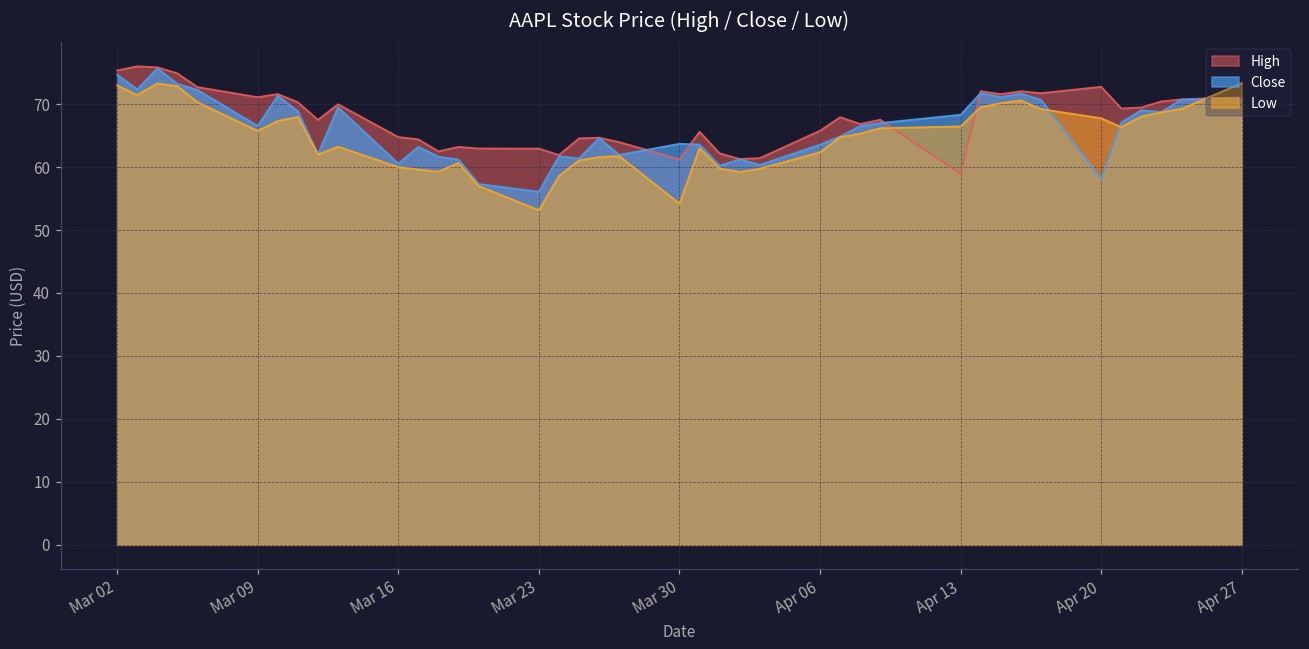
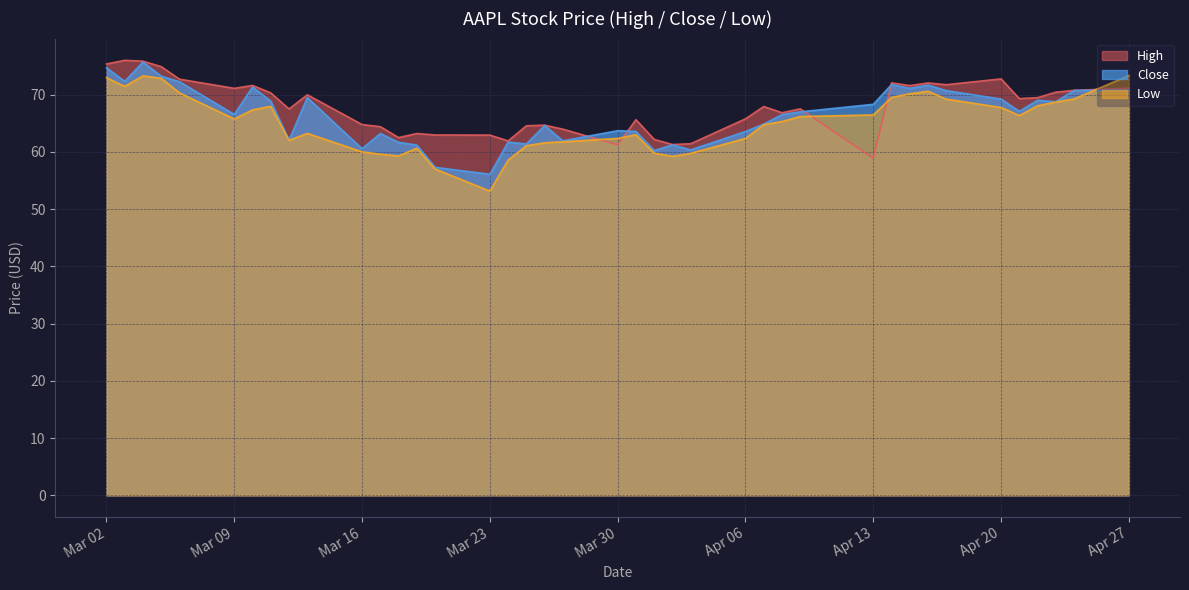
  {
    "High": {
      "Mar 02": 75,
      "Mar 09": 71,
      "Mar 16": 65,
      "Mar 23": 63,
      "Mar 30": 61,
      "Apr 06": 66,
      "Apr 13": 59,
      "Apr 20": 73
    },
    "Close": {
      "Mar 02": 75,
      "Mar 09": 67,
      "Mar 16": 61,
      "Mar 23": 56,
      "Mar 30": 64,
      "Apr 06": 64,
      "Apr 13": 68,
-     "Apr 20": 58
+     "Apr 20": 69
    },
    "Low": {
      "Mar 02": 73,
      "Mar 09": 66,
      "Mar 16": 60,
      "Mar 23": 53,
-     "Mar 30": 54,
+     "Mar 30": 62,
      "Apr 06": 62,
      "Apr 13": 66,
      "Apr 20": 68
    }
  }
